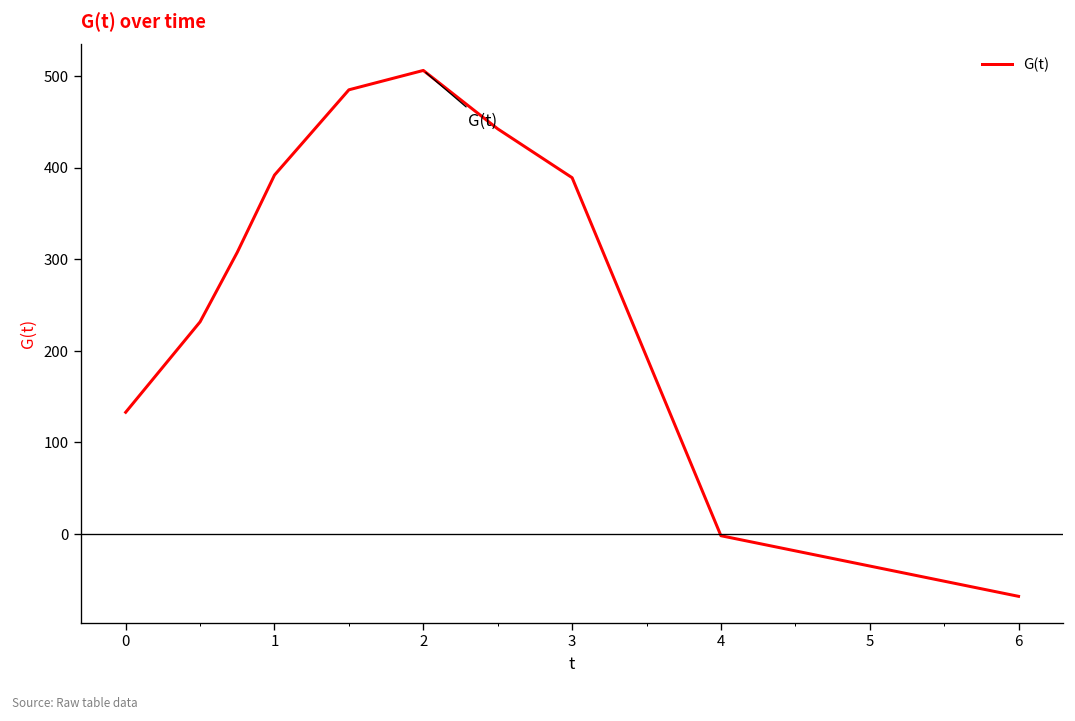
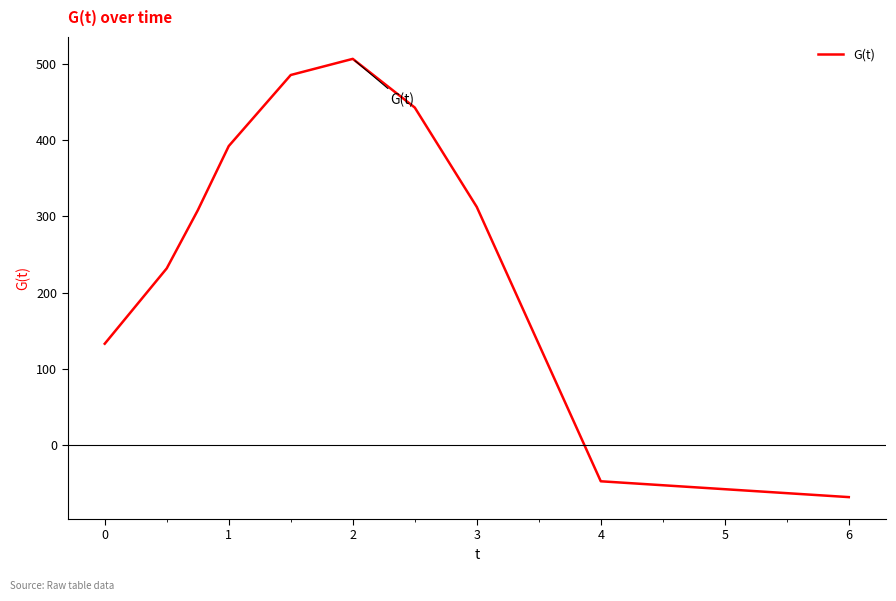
  {
    "0": 130,
    "1": 390,
    "2": 510,
-   "3": 390,
-   "4": 0,
+   "3": 310,
+   "4": -50,
    "6": -70
  }
